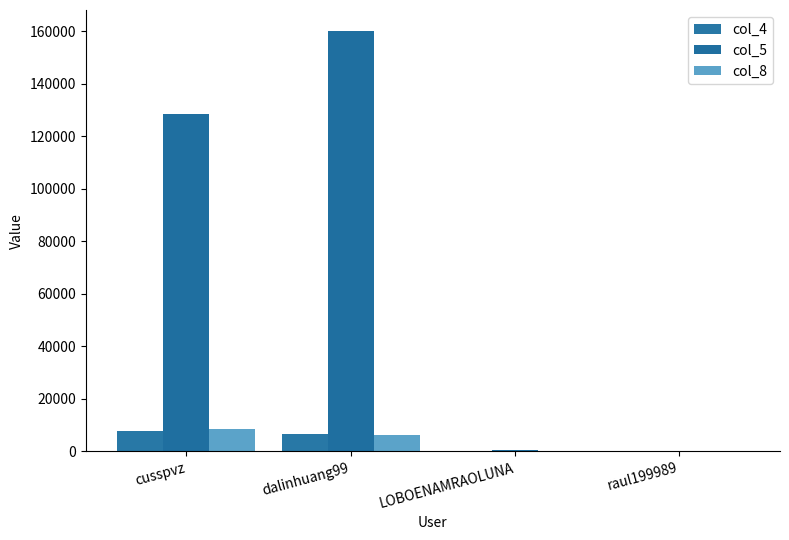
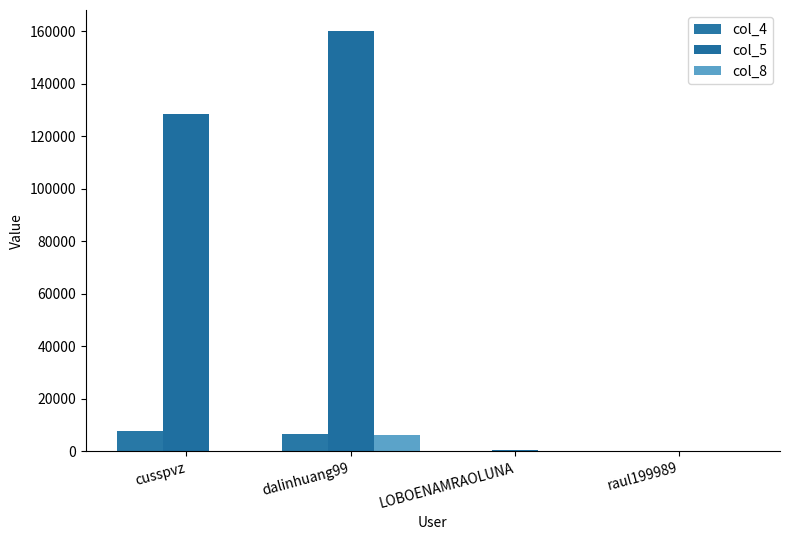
  {
    "col_8": {
-     "cusspvz": 9000,
+     "cusspvz": 0,
      "dalinhuang99": 6000,
      "LOBOENAMRAOLUNA": 0
    }
  }
